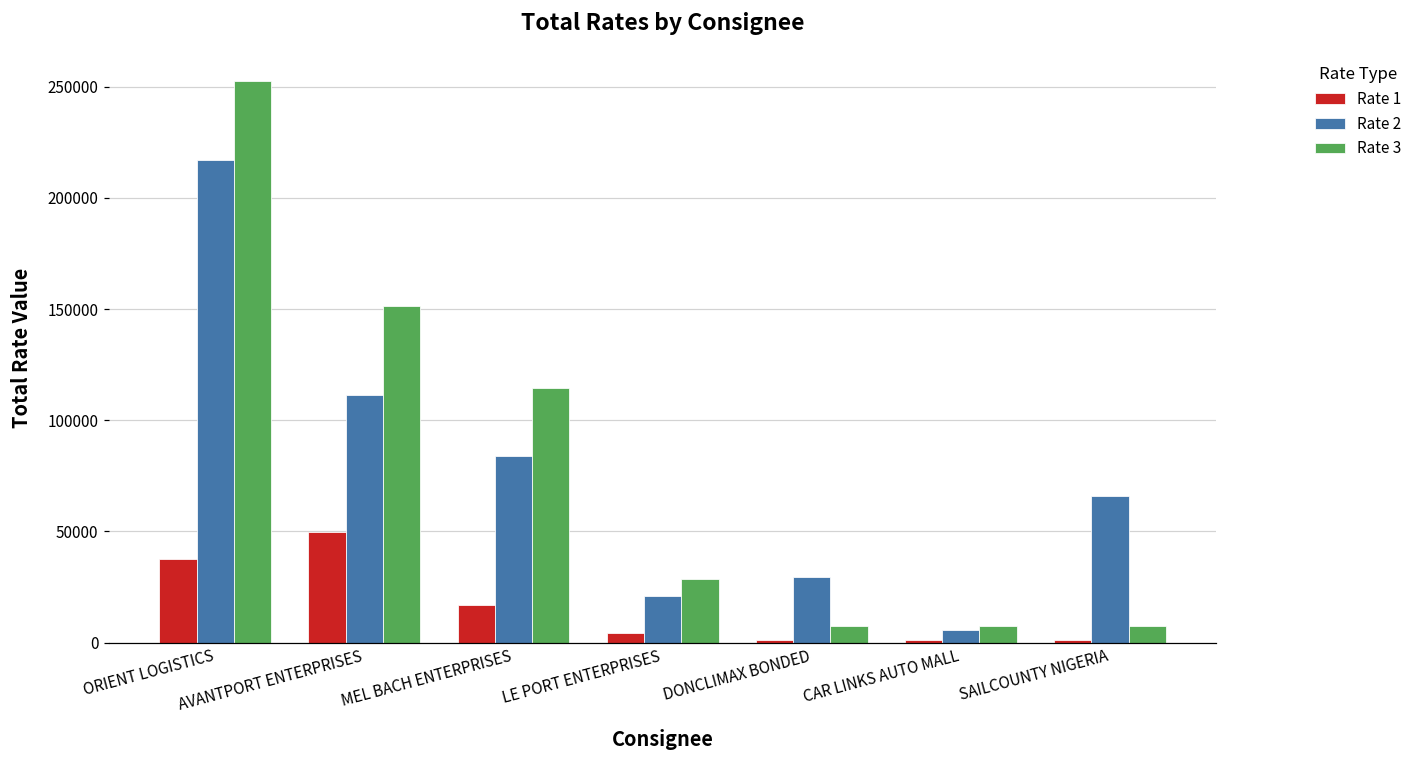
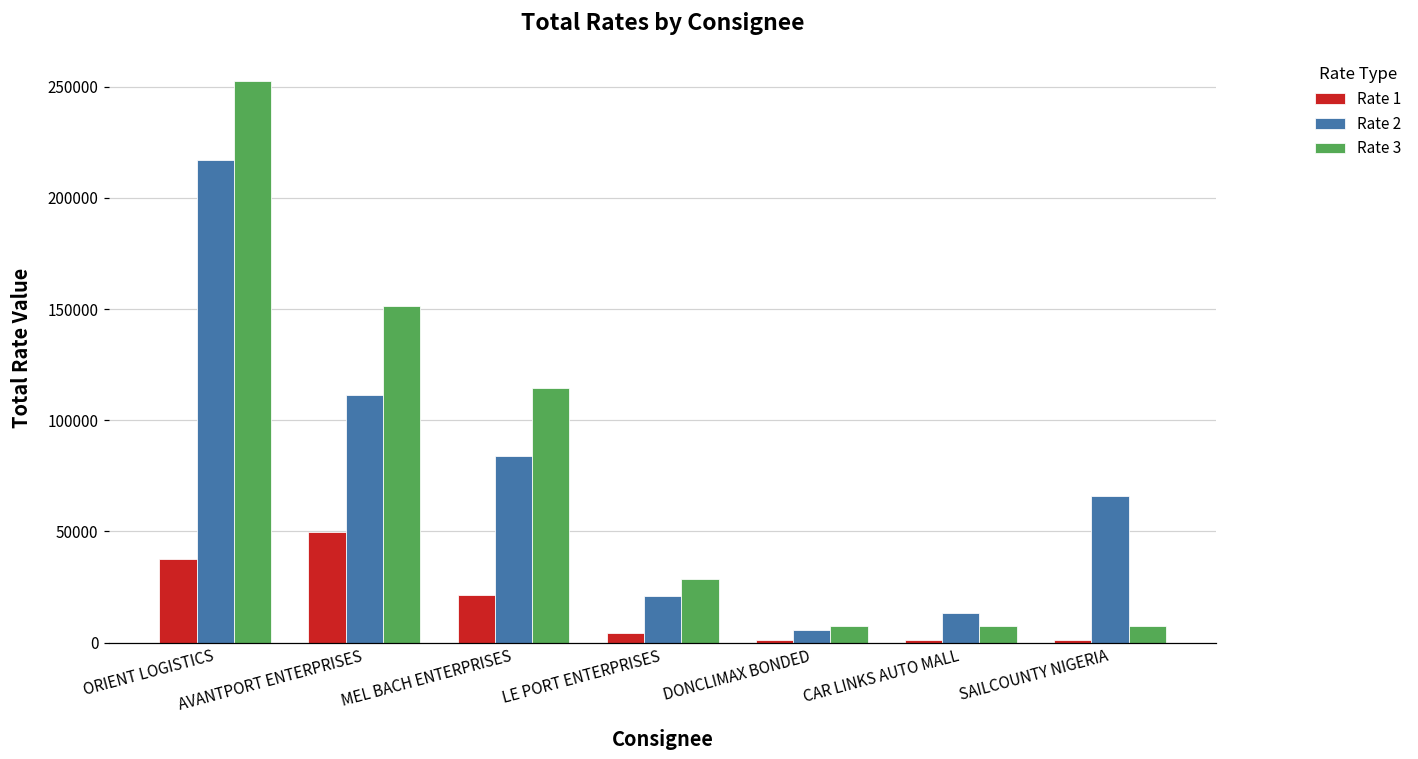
  {
    "Rate 1": {
      "ORIENT LOGISTICS": 38000,
      "AVANTPORT ENTERPRISES": 50000,
-     "MEL BACH ENTERPRISES": 17000,
+     "MEL BACH ENTERPRISES": 21000,
      "LE PORT ENTERPRISES": 4000
    },
    "Rate 2": {
      "ORIENT LOGISTICS": 217000,
      "AVANTPORT ENTERPRISES": 111000,
      "MEL BACH ENTERPRISES": 84000,
      "LE PORT ENTERPRISES": 21000,
-     "DONCLIMAX BONDED": 29000,
-     "CAR LINKS AUTO MALL": 6000,
+     "DONCLIMAX BONDED": 6000,
+     "CAR LINKS AUTO MALL": 13000,
      "SAILCOUNTY NIGERIA": 66000
    },
    "Rate 3": {
      "ORIENT LOGISTICS": 253000,
      "AVANTPORT ENTERPRISES": 151000,
      "MEL BACH ENTERPRISES": 115000,
      "LE PORT ENTERPRISES": 29000,
      "DONCLIMAX BONDED": 8000,
      "CAR LINKS AUTO MALL": 8000,
      "SAILCOUNTY NIGERIA": 8000
    }
  }
